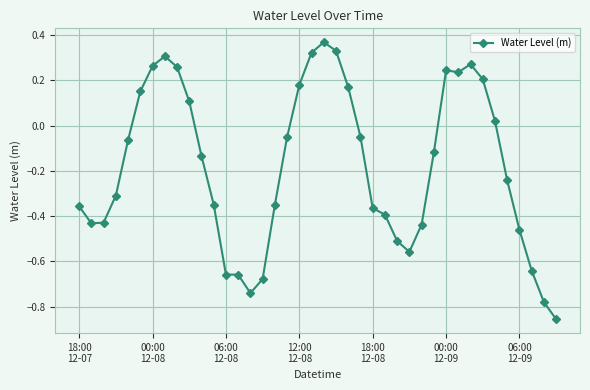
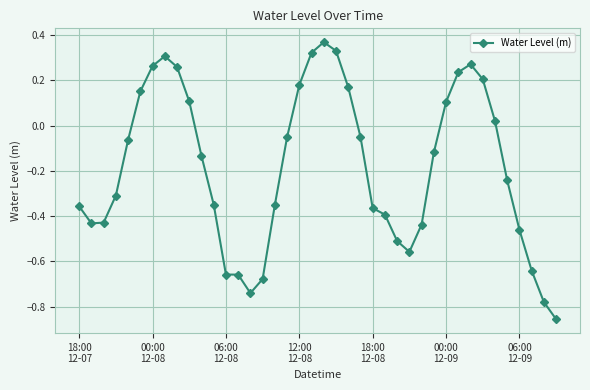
  {
    "18:00 12-07": -0.36,
    "00:00 12-08": 0.26,
    "06:00 12-08": -0.66,
    "12:00 12-08": 0.18,
    "18:00 12-08": -0.36,
-   "00:00 12-09": 0.24,
+   "00:00 12-09": 0.10,
    "06:00 12-09": -0.46
  }
